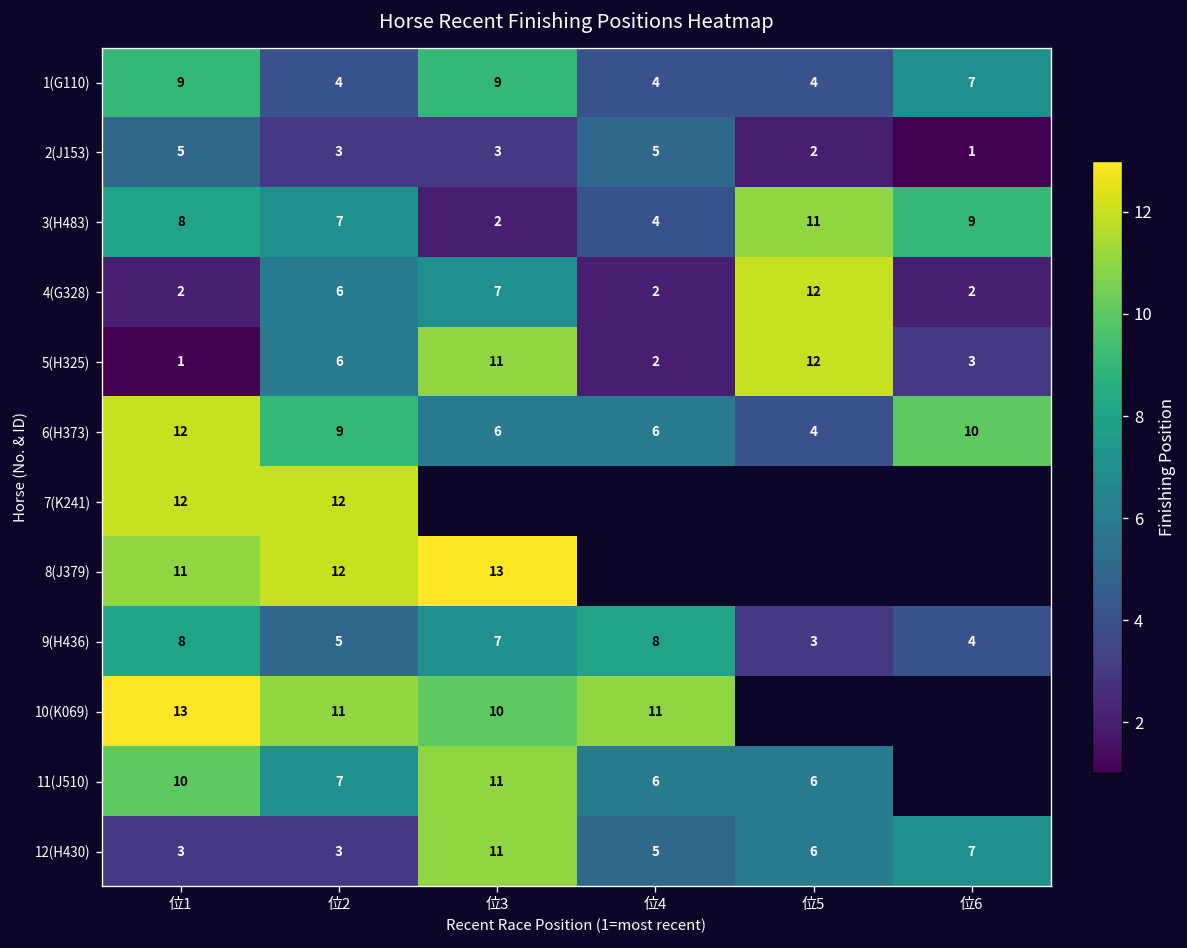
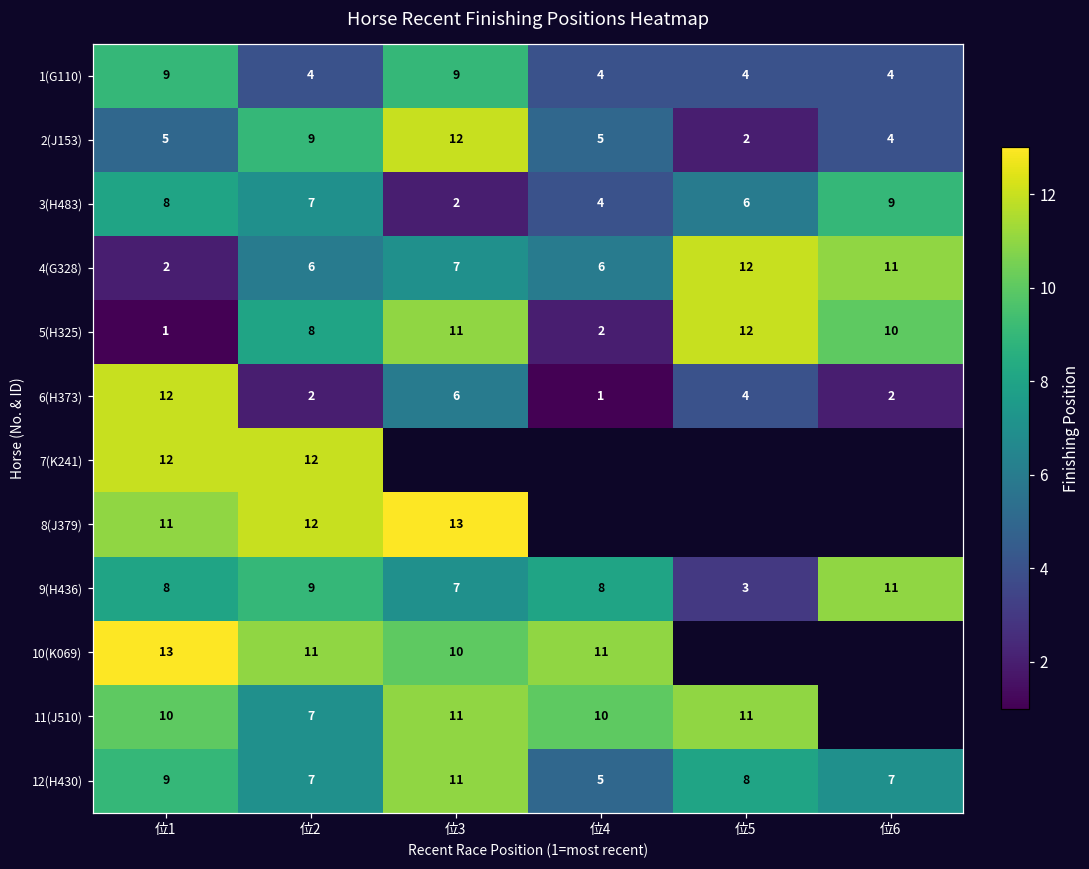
  {
    "1(G110)": {
      "位1": 9,
      "位2": 4,
      "位3": 9,
      "位4": 4,
      "位5": 4,
-     "位6": 7
+     "位6": 4
    },
    "2(J153)": {
      "位1": 5,
-     "位2": 3,
-     "位3": 3,
+     "位2": 9,
+     "位3": 12,
      "位4": 5,
      "位5": 2,
-     "位6": 1
+     "位6": 4
    },
    "3(H483)": {
      "位1": 8,
      "位2": 7,
      "位3": 2,
      "位4": 4,
-     "位5": 11,
+     "位5": 6,
      "位6": 9
    },
    "4(G328)": {
      "位1": 2,
      "位2": 6,
      "位3": 7,
-     "位4": 2,
+     "位4": 6,
      "位5": 12,
-     "位6": 2
+     "位6": 11
    },
    "5(H325)": {
      "位1": 1,
-     "位2": 6,
+     "位2": 8,
      "位3": 11,
      "位4": 2,
      "位5": 12,
-     "位6": 3
+     "位6": 10
    },
    "6(H373)": {
      "位1": 12,
-     "位2": 9,
+     "位2": 2,
      "位3": 6,
-     "位4": 6,
+     "位4": 1,
      "位5": 4,
-     "位6": 10
+     "位6": 2
    },
    "7(K241)": {
      "位1": 12,
      "位2": 12
    },
    "8(J379)": {
      "位1": 11,
      "位2": 12,
      "位3": 13
    },
    "9(H436)": {
      "位1": 8,
-     "位2": 5,
+     "位2": 9,
      "位3": 7,
      "位4": 8,
      "位5": 3,
-     "位6": 4
+     "位6": 11
    },
    "10(K069)": {
      "位1": 13,
      "位2": 11,
      "位3": 10,
      "位4": 11
    },
    "11(J510)": {
      "位1": 10,
      "位2": 7,
      "位3": 11,
-     "位4": 6,
-     "位5": 6
+     "位4": 10,
+     "位5": 11
    },
    "12(H430)": {
-     "位1": 3,
-     "位2": 3,
+     "位1": 9,
+     "位2": 7,
      "位3": 11,
      "位4": 5,
-     "位5": 6,
+     "位5": 8,
      "位6": 7
    }
  }
